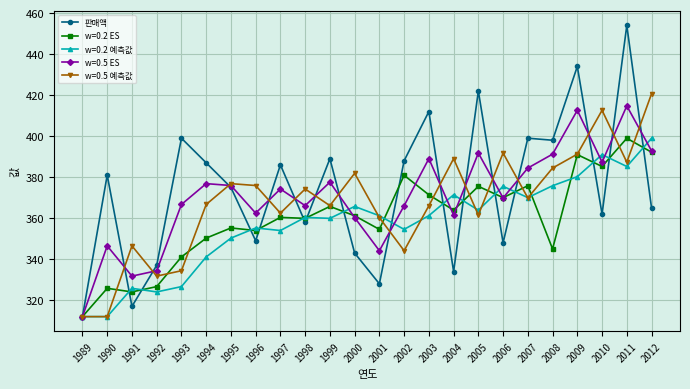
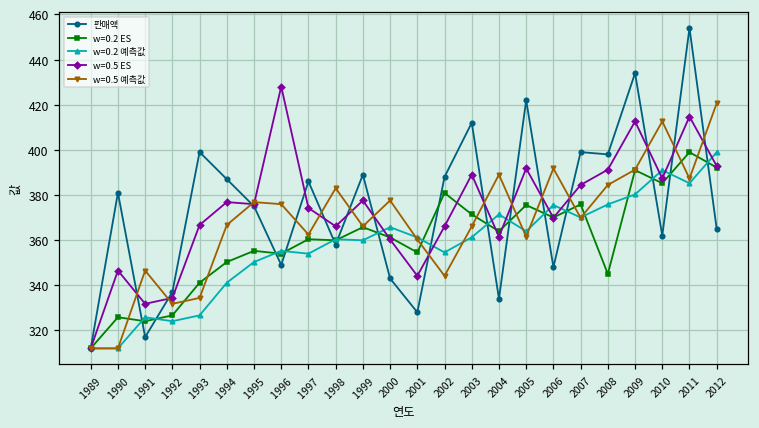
  {
    "판매액": {
      "1990": 381,
      "1991": 317,
      "1992": 337,
      "1993": 399,
      "1994": 387,
      "1996": 349,
      "1997": 386,
      "1998": 358,
      "1999": 389,
      "2000": 343,
      "2001": 328,
      "2002": 388,
      "2003": 412,
      "2004": 334,
      "2005": 422,
      "2006": 348,
      "2007": 399,
      "2008": 398,
      "2009": 434,
      "2010": 362,
      "2011": 454,
      "2012": 365
    },
    "w=0.2 ES": {
      "1990": 326,
      "1991": 324,
      "1992": 327,
      "1993": 341,
      "1994": 350,
      "1995": 355,
      "1997": 360,
      "2001": 355,
      "2002": 381,
      "2003": 371,
      "2004": 364,
      "2005": 376,
      "2007": 376,
      "2008": 345,
      "2010": 385,
      "2011": 399
    },
    "w=0.2 예측값": {
      "1991": 326,
      "1992": 324,
      "1993": 327,
      "1994": 341,
      "1995": 350,
      "1997": 354,
      "1999": 360,
      "2000": 366,
      "2002": 355,
      "2003": 361,
      "2004": 371,
      "2005": 364,
      "2006": 376,
      "2008": 376,
      "2009": 380,
      "2010": 391,
      "2011": 385,
      "2012": 399
    },
    "w=0.5 ES": {
      "1990": 347,
      "1991": 332,
      "1992": 334,
      "1993": 367,
      "1994": 377,
-     "1996": 362,
+     "1996": 428,
      "1997": 374,
      "1998": 366,
      "1999": 378,
      "2001": 344,
      "2002": 366,
      "2003": 389,
      "2004": 362,
      "2005": 392,
      "2007": 384,
      "2008": 391,
      "2009": 413,
      "2010": 387,
      "2011": 415
    },
    "w=0.5 예측값": {
      "1991": 347,
      "1992": 332,
      "1993": 334,
      "1994": 367,
      "1996": 376,
      "1997": 362,
-     "1998": 374,
-     "2000": 382,
+     "1998": 383,
+     "2000": 378,
      "2002": 344,
      "2003": 366,
      "2004": 389,
      "2005": 362,
      "2006": 392,
      "2008": 384,
      "2010": 413,
      "2011": 387,
      "2012": 421
    }
  }
